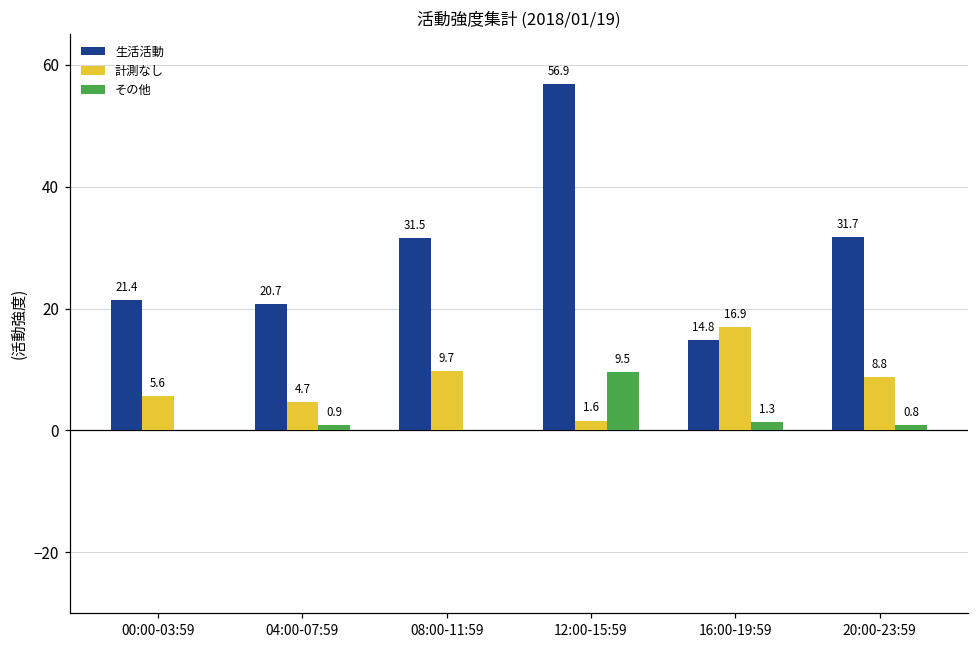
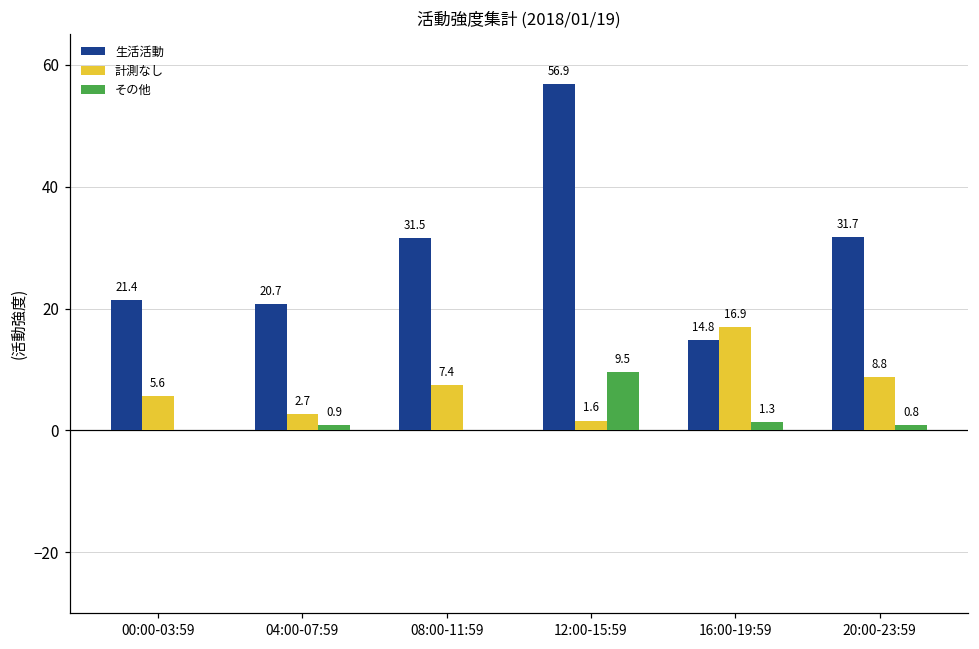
  {
    "生活活動": {
      "00:00-03:59": 21.4,
      "04:00-07:59": 20.7,
      "08:00-11:59": 31.5,
      "12:00-15:59": 56.9,
      "16:00-19:59": 14.8,
      "20:00-23:59": 31.7
    },
    "計測なし": {
      "00:00-03:59": 5.6,
-     "04:00-07:59": 4.7,
-     "08:00-11:59": 9.7,
+     "04:00-07:59": 2.7,
+     "08:00-11:59": 7.4,
      "12:00-15:59": 1.6,
      "16:00-19:59": 16.9,
      "20:00-23:59": 8.8
    },
    "その他": {
      "04:00-07:59": 0.9,
      "12:00-15:59": 9.5,
      "16:00-19:59": 1.3,
      "20:00-23:59": 0.8
    }
  }
